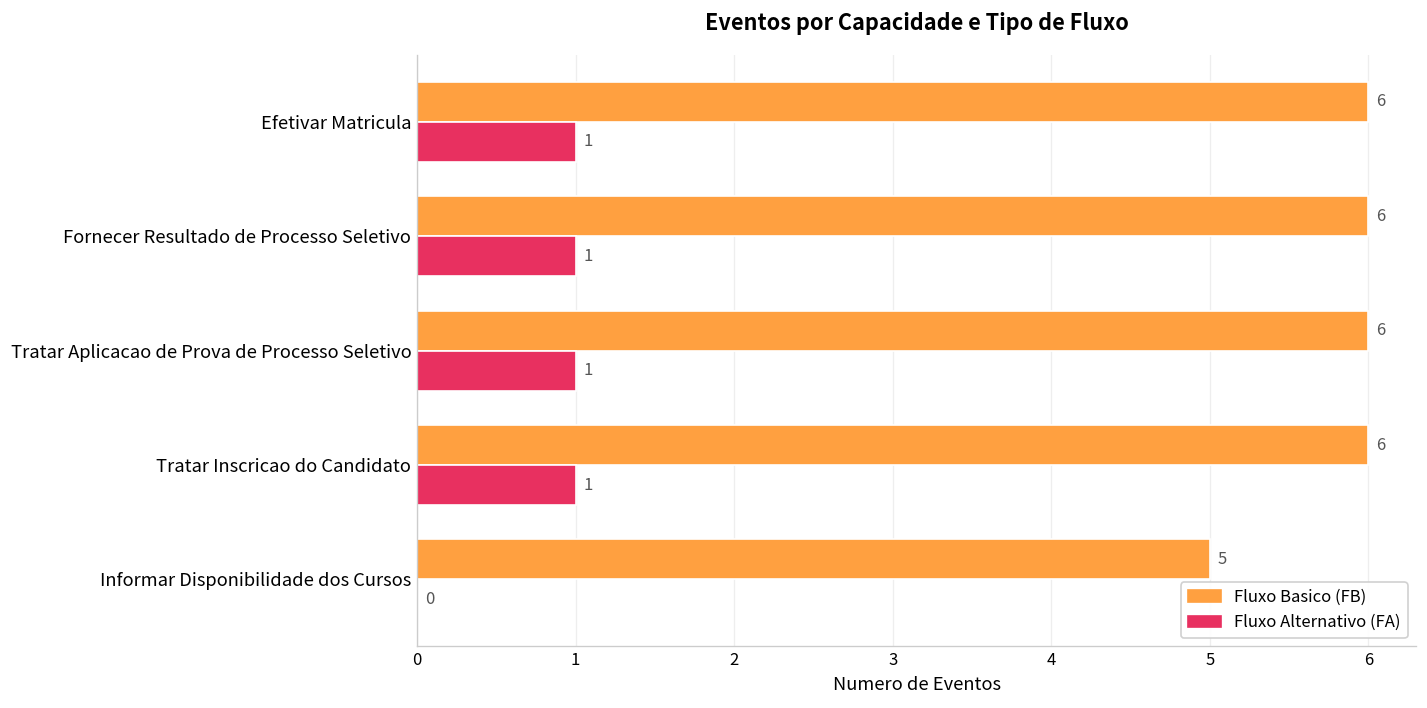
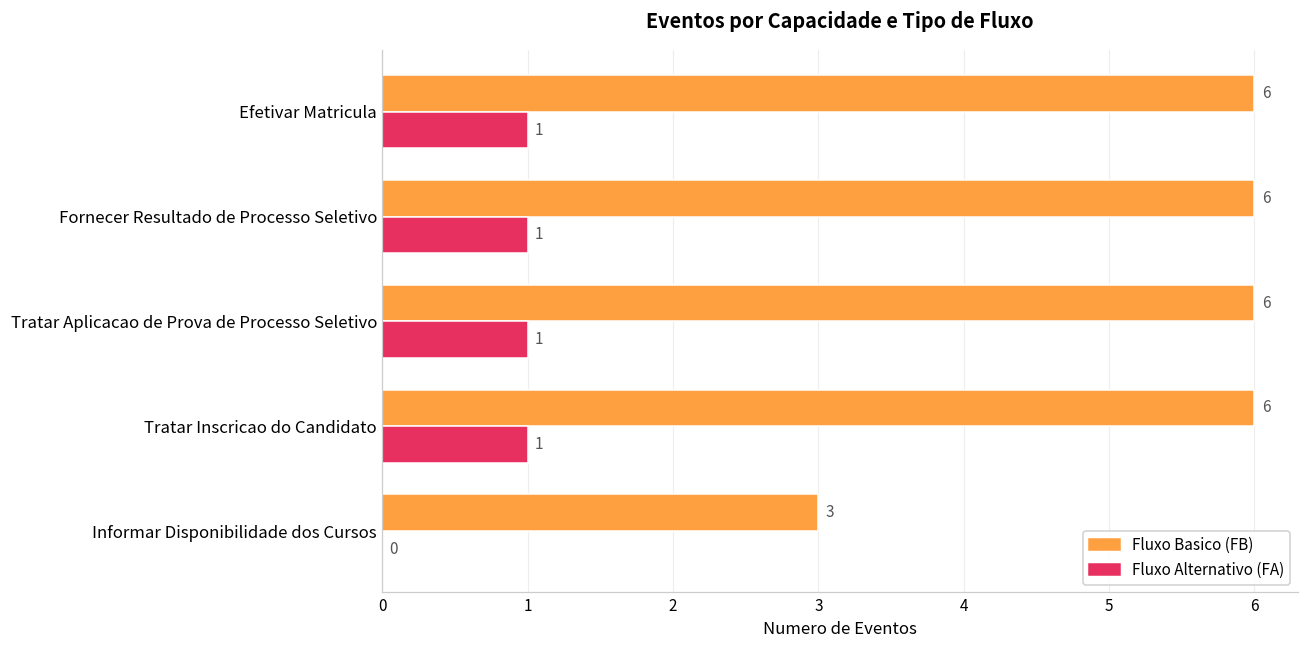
  {
    "Fluxo Basico (FB)": {
      "Efetivar Matricula": 6,
      "Fornecer Resultado de Processo Seletivo": 6,
      "Tratar Aplicacao de Prova de Processo Seletivo": 6,
      "Tratar Inscricao do Candidato": 6,
-     "Informar Disponibilidade dos Cursos": 5
+     "Informar Disponibilidade dos Cursos": 3
    },
    "Fluxo Alternativo (FA)": {
      "Efetivar Matricula": 1,
      "Fornecer Resultado de Processo Seletivo": 1,
      "Tratar Aplicacao de Prova de Processo Seletivo": 1,
      "Tratar Inscricao do Candidato": 1,
      "Informar Disponibilidade dos Cursos": 0
    }
  }
